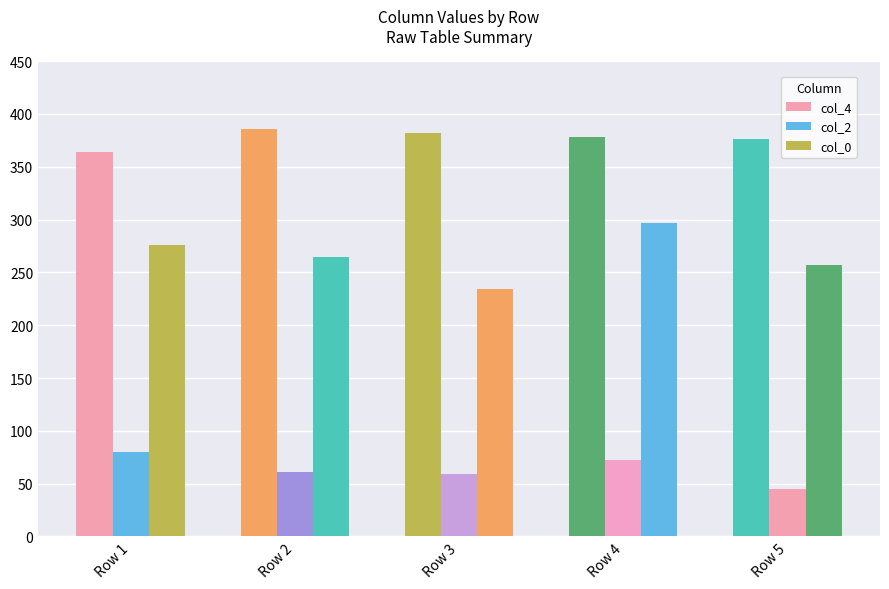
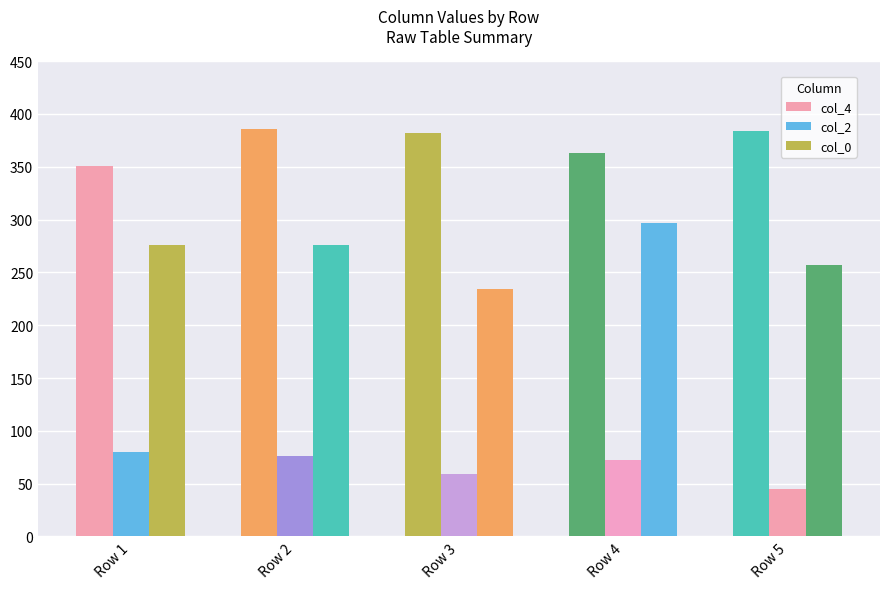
  {
    "col_4": {
-     "Row 1": 364,
+     "Row 1": 351,
      "Row 2": 386,
      "Row 3": 382,
-     "Row 4": 378,
-     "Row 5": 376
+     "Row 4": 363,
+     "Row 5": 384
    },
    "col_2": {
      "Row 1": 80,
-     "Row 2": 61,
+     "Row 2": 76,
      "Row 3": 59,
      "Row 4": 72,
      "Row 5": 45
    },
    "col_0": {
      "Row 1": 276,
-     "Row 2": 265,
+     "Row 2": 276,
      "Row 3": 234,
      "Row 4": 297,
      "Row 5": 257
    }
  }
